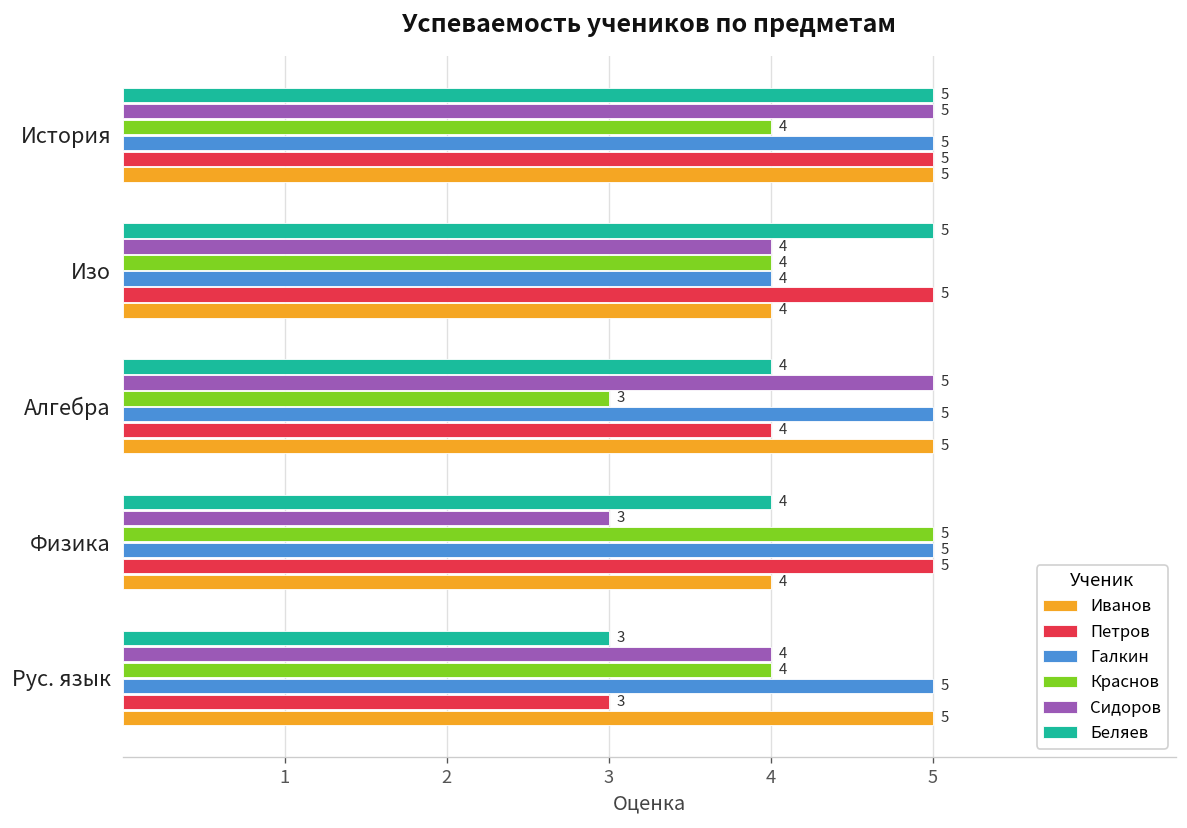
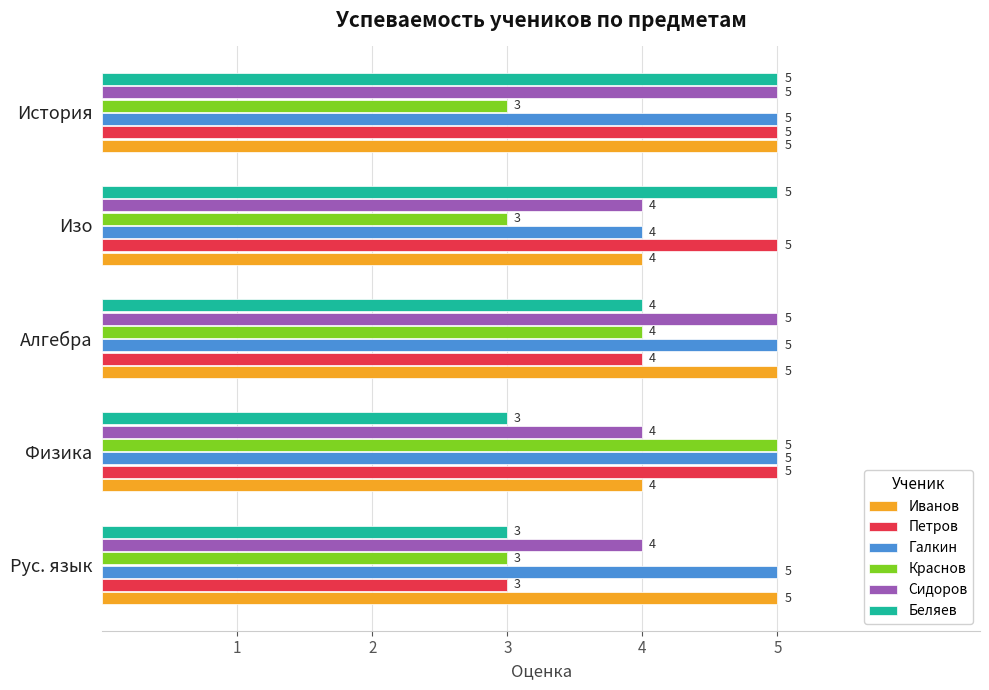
  {
    "Иванов": {
      "История": 5,
      "Изо": 4,
      "Алгебра": 5,
      "Физика": 4,
      "Рус. язык": 5
    },
    "Петров": {
      "История": 5,
      "Изо": 5,
      "Алгебра": 4,
      "Физика": 5,
      "Рус. язык": 3
    },
    "Галкин": {
      "История": 5,
      "Изо": 4,
      "Алгебра": 5,
      "Физика": 5,
      "Рус. язык": 5
    },
    "Краснов": {
-     "История": 4,
-     "Изо": 4,
-     "Алгебра": 3,
+     "История": 3,
+     "Изо": 3,
+     "Алгебра": 4,
      "Физика": 5,
-     "Рус. язык": 4
+     "Рус. язык": 3
    },
    "Сидоров": {
      "История": 5,
      "Изо": 4,
      "Алгебра": 5,
-     "Физика": 3,
+     "Физика": 4,
      "Рус. язык": 4
    },
    "Беляев": {
      "История": 5,
      "Изо": 5,
      "Алгебра": 4,
-     "Физика": 4,
+     "Физика": 3,
      "Рус. язык": 3
    }
  }
